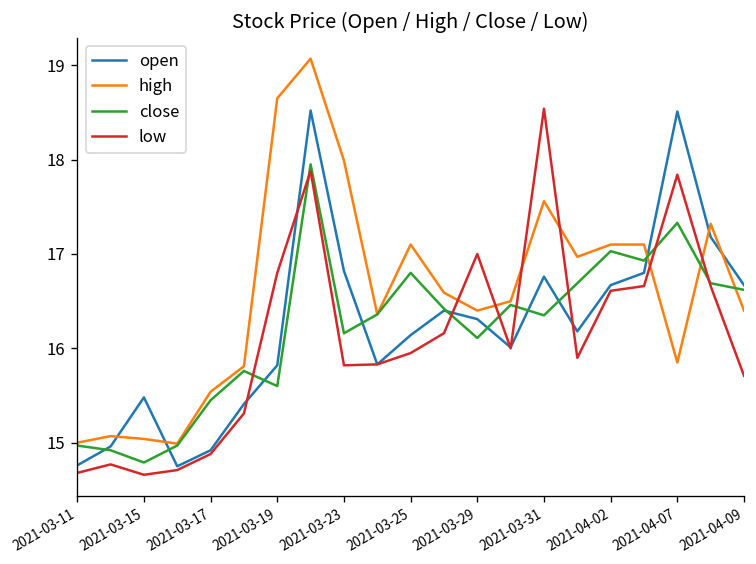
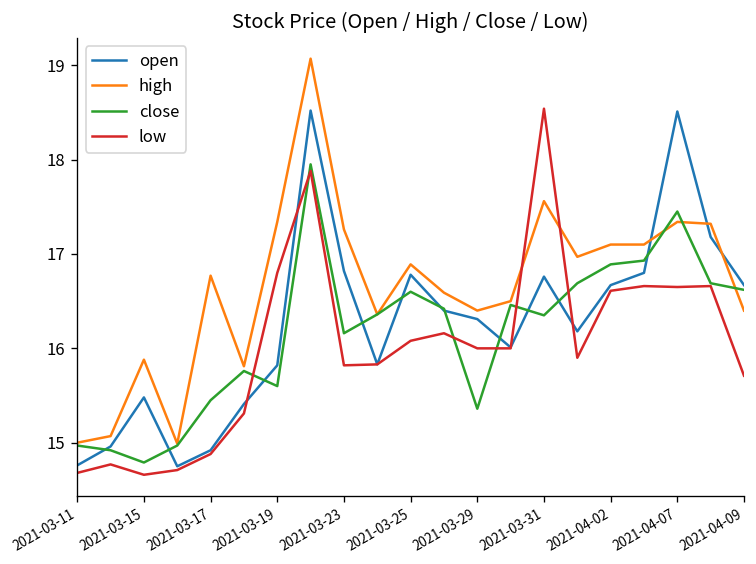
  {
    "open": {
      "2021-03-11": 14.8,
      "2021-03-15": 15.5,
      "2021-03-17": 14.9,
      "2021-03-19": 15.8,
      "2021-03-23": 16.8,
-     "2021-03-25": 16.1,
+     "2021-03-25": 16.8,
      "2021-03-29": 16.3,
      "2021-03-31": 16.8,
      "2021-04-02": 16.7,
      "2021-04-07": 18.5,
      "2021-04-09": 16.7
    },
    "high": {
-     "2021-03-15": 15.0,
-     "2021-03-17": 15.5,
-     "2021-03-19": 18.7,
-     "2021-03-23": 18.0,
-     "2021-03-25": 17.1,
+     "2021-03-15": 15.9,
+     "2021-03-17": 16.8,
+     "2021-03-19": 17.3,
+     "2021-03-23": 17.3,
+     "2021-03-25": 16.9,
      "2021-03-29": 16.4,
      "2021-03-31": 17.6,
      "2021-04-02": 17.1,
-     "2021-04-07": 15.9,
+     "2021-04-07": 17.3,
      "2021-04-09": 16.4
    },
    "close": {
      "2021-03-15": 14.8,
      "2021-03-17": 15.5,
      "2021-03-19": 15.6,
      "2021-03-23": 16.2,
-     "2021-03-25": 16.8,
-     "2021-03-29": 16.1,
+     "2021-03-25": 16.6,
+     "2021-03-29": 15.4,
      "2021-03-31": 16.4,
-     "2021-04-02": 17.0,
-     "2021-04-07": 17.3,
+     "2021-04-02": 16.9,
+     "2021-04-07": 17.5,
      "2021-04-09": 16.6
    },
    "low": {
      "2021-03-11": 14.7,
      "2021-03-15": 14.7,
      "2021-03-17": 14.9,
      "2021-03-19": 16.8,
      "2021-03-23": 15.8,
-     "2021-03-25": 16.0,
-     "2021-03-29": 17,
+     "2021-03-25": 16.1,
+     "2021-03-29": 16,
      "2021-03-31": 18.5,
      "2021-04-02": 16.6,
-     "2021-04-07": 17.8,
+     "2021-04-07": 16.7,
      "2021-04-09": 15.7
    }
  }
